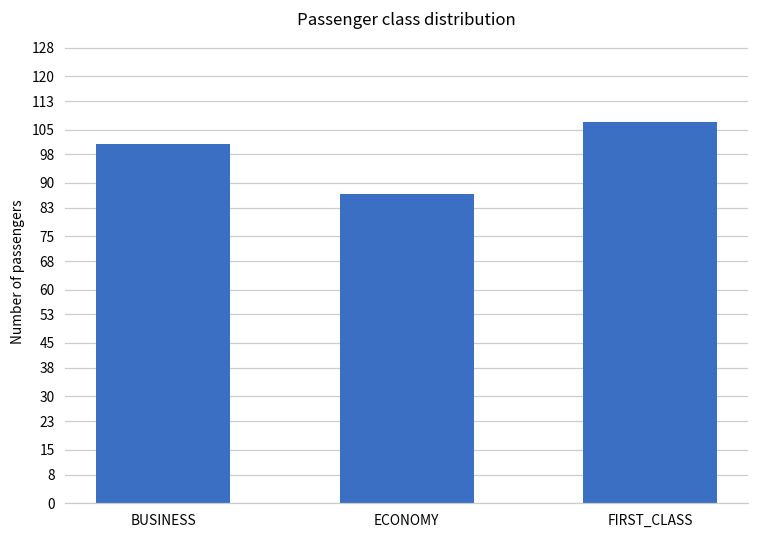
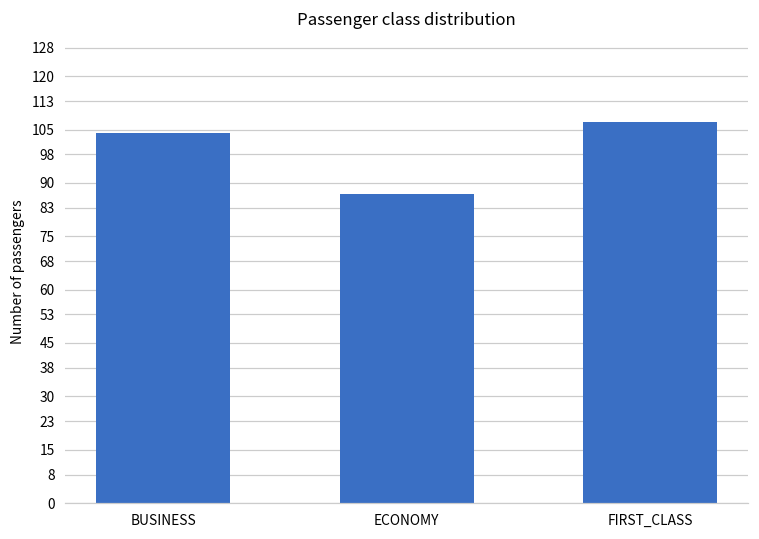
  {
-   "BUSINESS": 101,
+   "BUSINESS": 104,
    "ECONOMY": 87,
    "FIRST_CLASS": 107
  }
